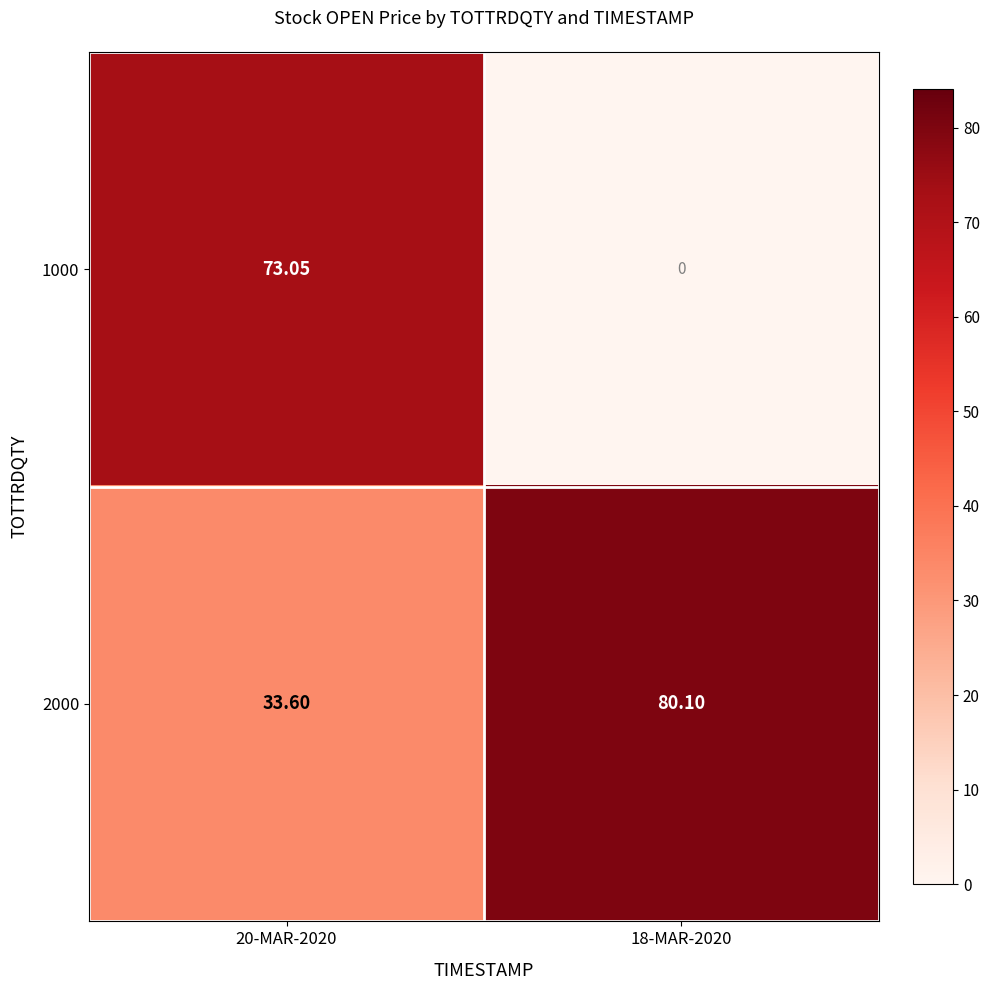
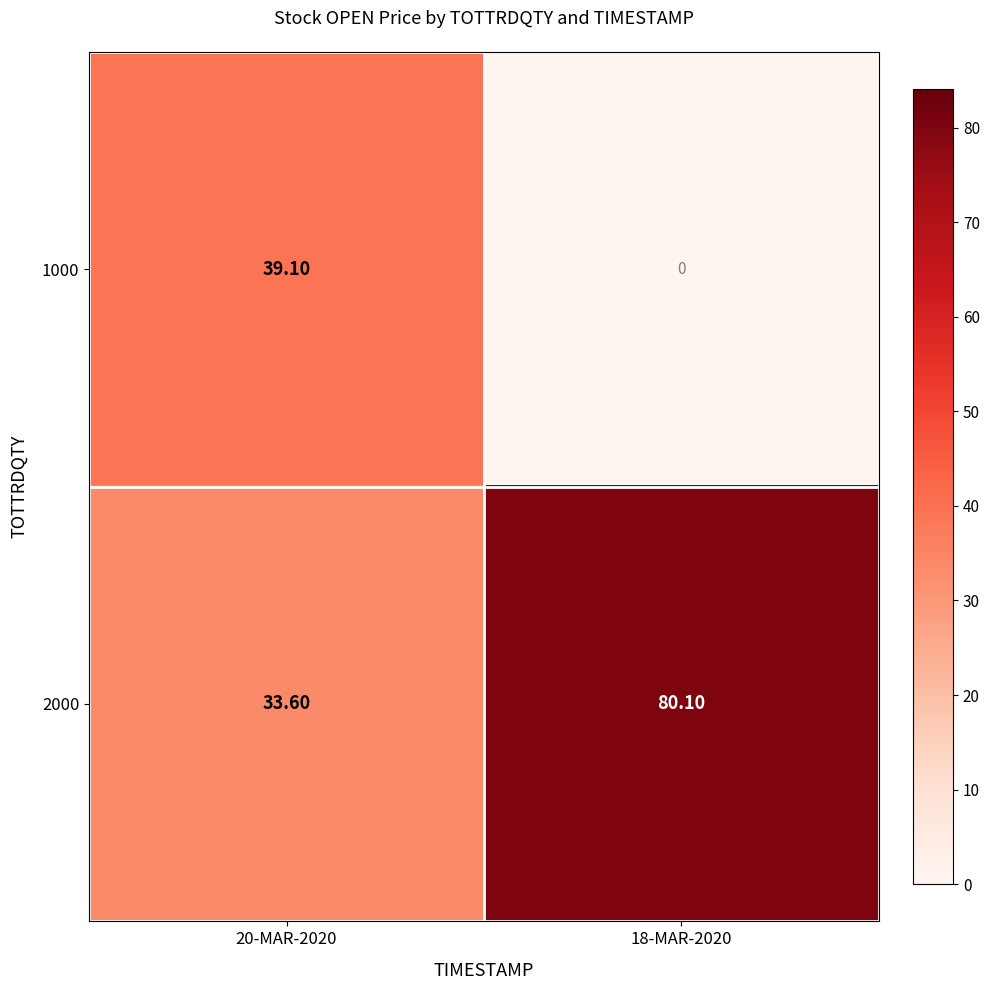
  {
    "1000": {
-     "20-MAR-2020": 73.05,
+     "20-MAR-2020": 39.10,
      "18-MAR-2020": 0
    },
    "2000": {
      "20-MAR-2020": 33.60,
      "18-MAR-2020": 80.10
    }
  }
